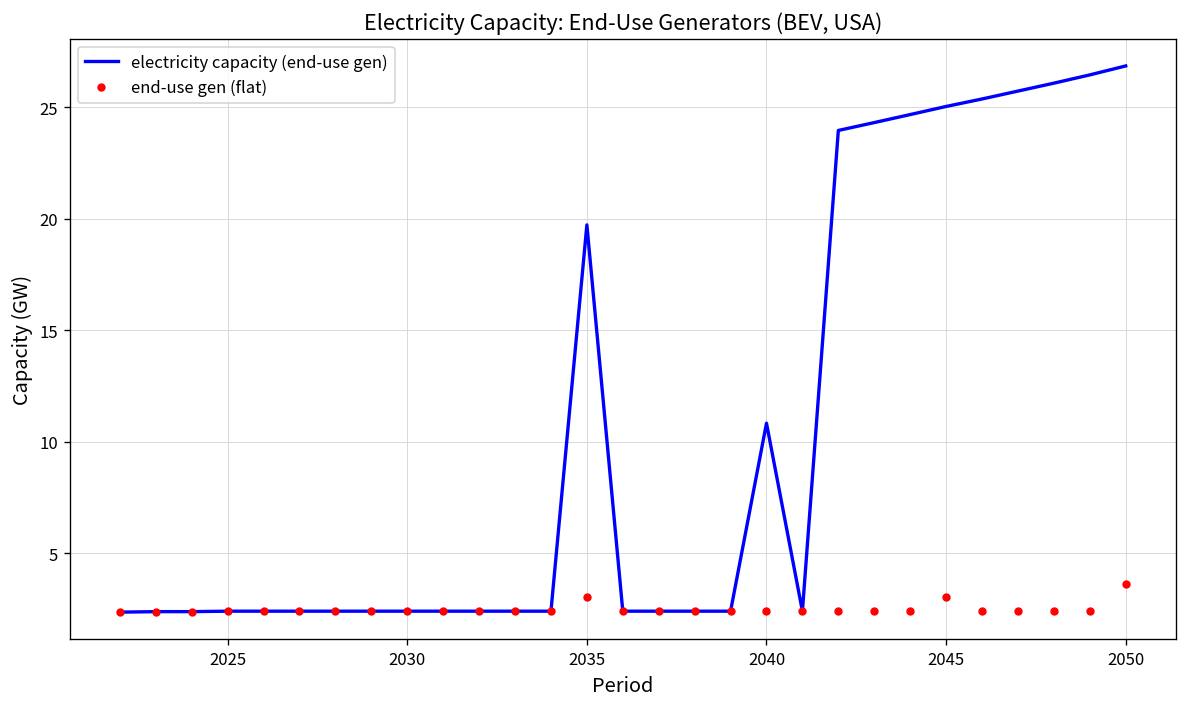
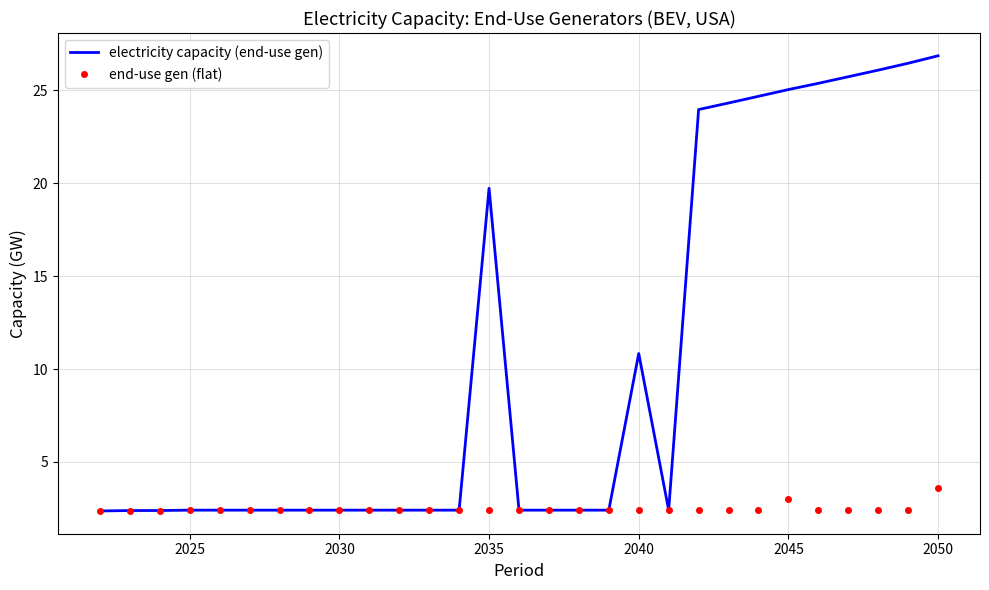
  {
    "electricity capacity (end-use gen)": {
      "2035": 19.7,
      "2040": 10.8,
      "2045": 25.0,
      "2050": 26.9
    },
    "end-use gen (flat)": {
-     "2035": 3.0,
+     "2035": 2.4,
      "2040": 2.4,
      "2045": 3.0,
      "2050": 3.6
    }
  }
